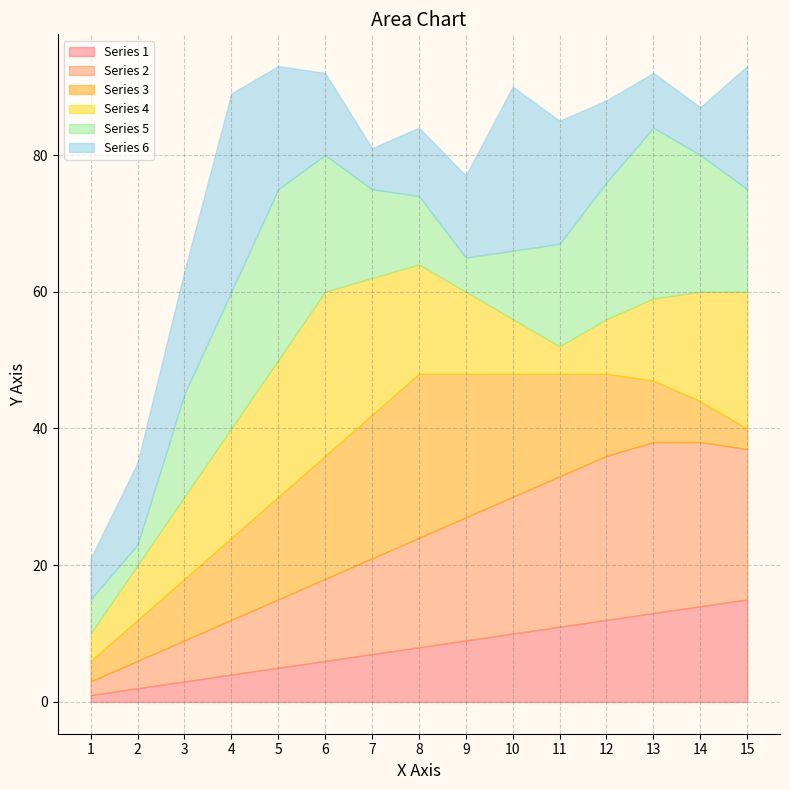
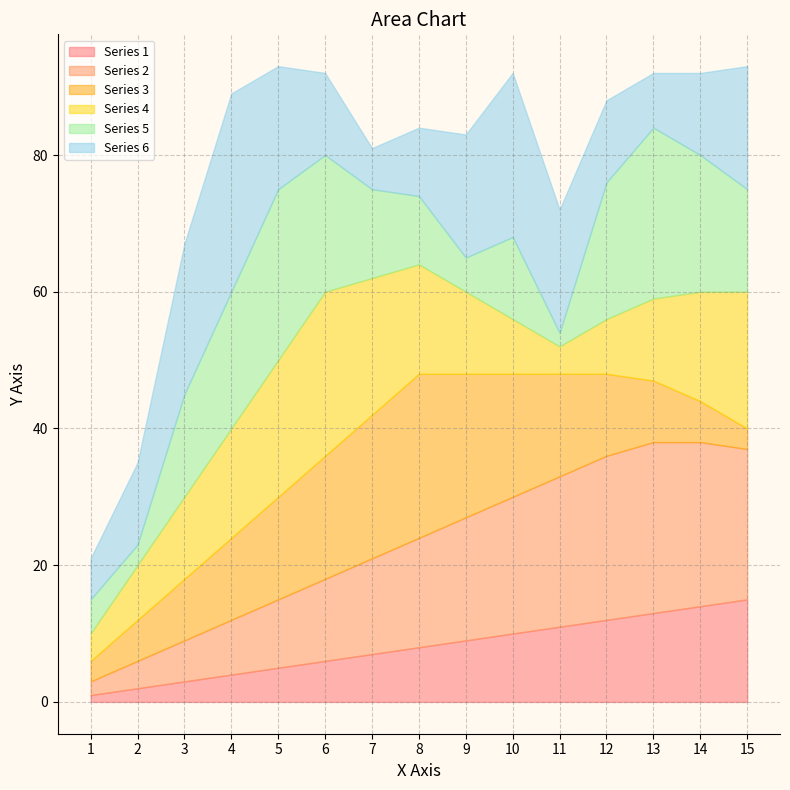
  {
    "Series 5": {
      "1": 5,
      "2": 3,
      "3": 15,
      "4": 20,
      "5": 25,
      "6": 20,
      "7": 13,
      "8": 10,
      "9": 5,
-     "10": 10,
-     "11": 15,
+     "10": 12,
+     "11": 2,
      "12": 20,
      "13": 25,
      "14": 20,
      "15": 15
    },
    "Series 6": {
      "1": 6,
      "2": 12,
-     "3": 18,
+     "3": 22,
      "4": 29,
      "5": 18,
      "6": 12,
      "7": 6,
      "8": 10,
-     "9": 12,
+     "9": 18,
      "10": 24,
      "11": 18,
      "12": 12,
      "13": 8,
-     "14": 7,
+     "14": 12,
      "15": 18
    }
  }
